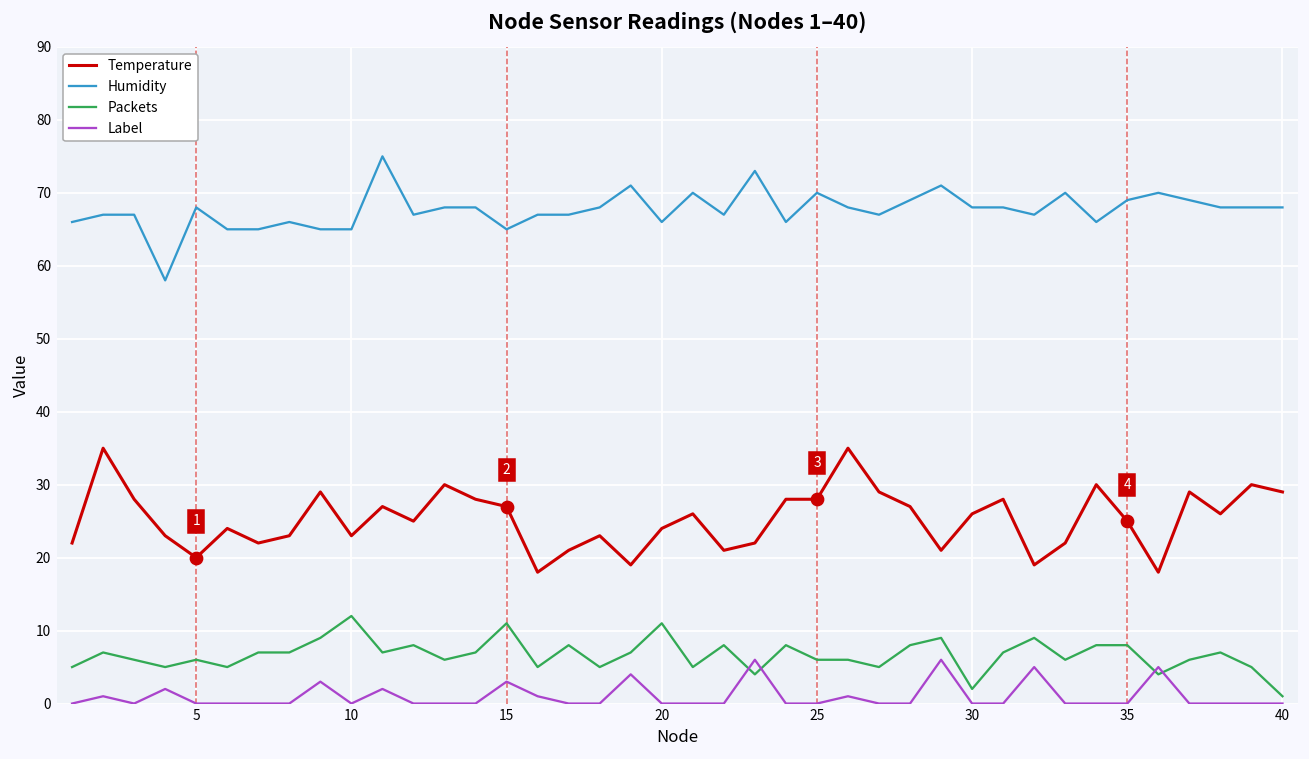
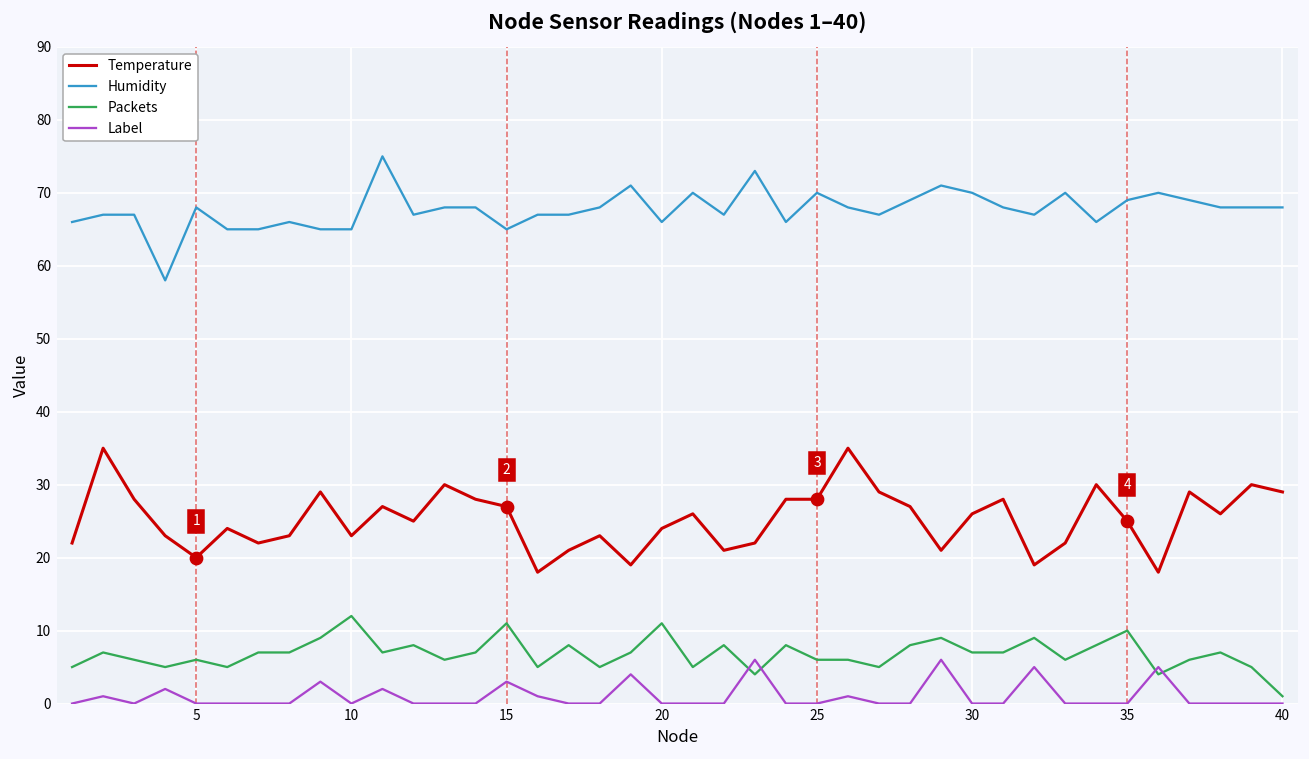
  {
    "Humidity": {
      "5": 68,
      "10": 65,
      "15": 65,
      "20": 66,
      "25": 70,
-     "30": 68,
+     "30": 70,
      "35": 69,
      "40": 68
    },
    "Packets": {
      "5": 6,
      "10": 12,
      "15": 11,
      "20": 11,
      "25": 6,
-     "30": 2,
-     "35": 8,
+     "30": 7,
+     "35": 10,
      "40": 1
    },
    "Label": {
      "5": 0,
      "10": 0,
      "15": 3,
      "20": 0,
      "25": 0,
      "30": 0,
      "35": 0,
      "40": 0
    }
  }
